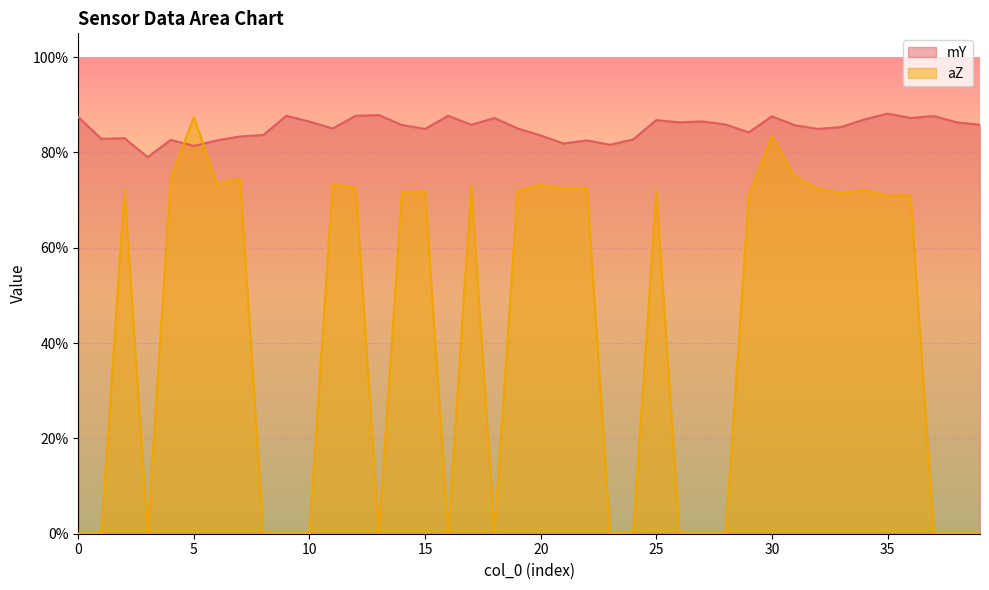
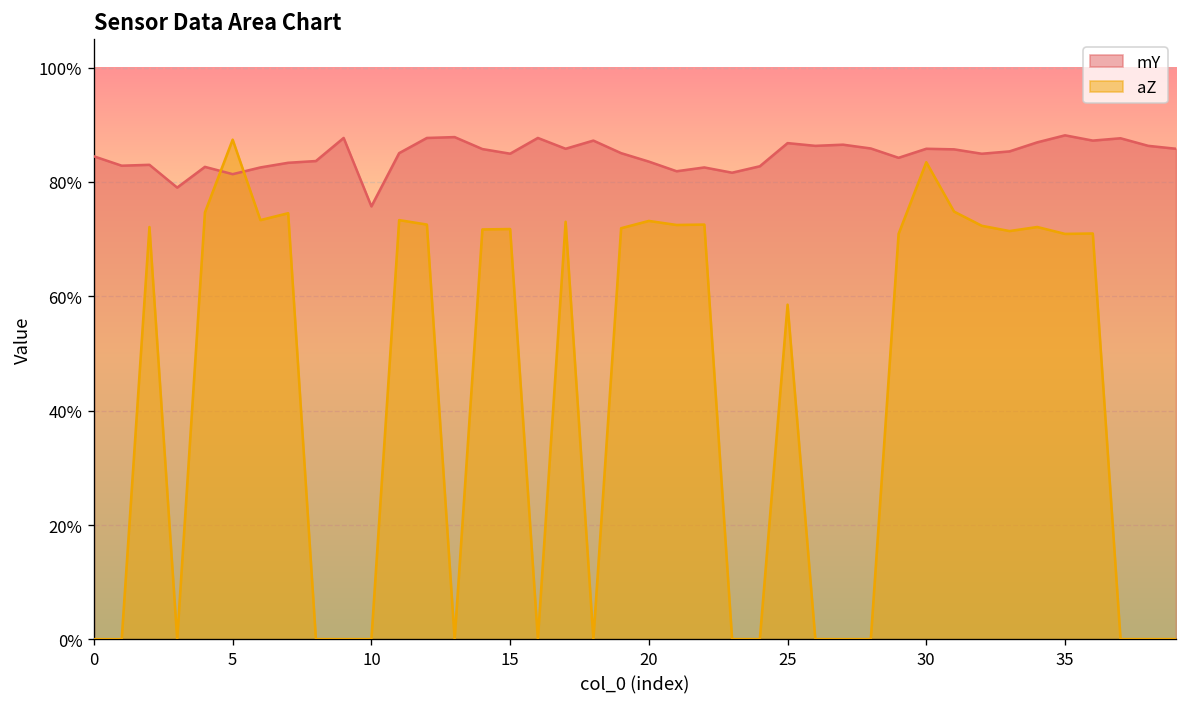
  {
    "mY": {
-     "0": "87%",
+     "0": "84%",
      "5": "81%",
-     "10": "86%",
+     "10": "76%",
      "15": "85%",
      "20": "84%",
      "25": "87%",
-     "30": "88%",
+     "30": "86%",
      "35": "88%"
    },
    "aZ": {
      "0": "0%",
      "5": "87%",
      "10": "0%",
      "15": "72%",
      "20": "73%",
-     "25": "72%",
+     "25": "59%",
      "30": "83%",
      "35": "71%"
    }
  }
